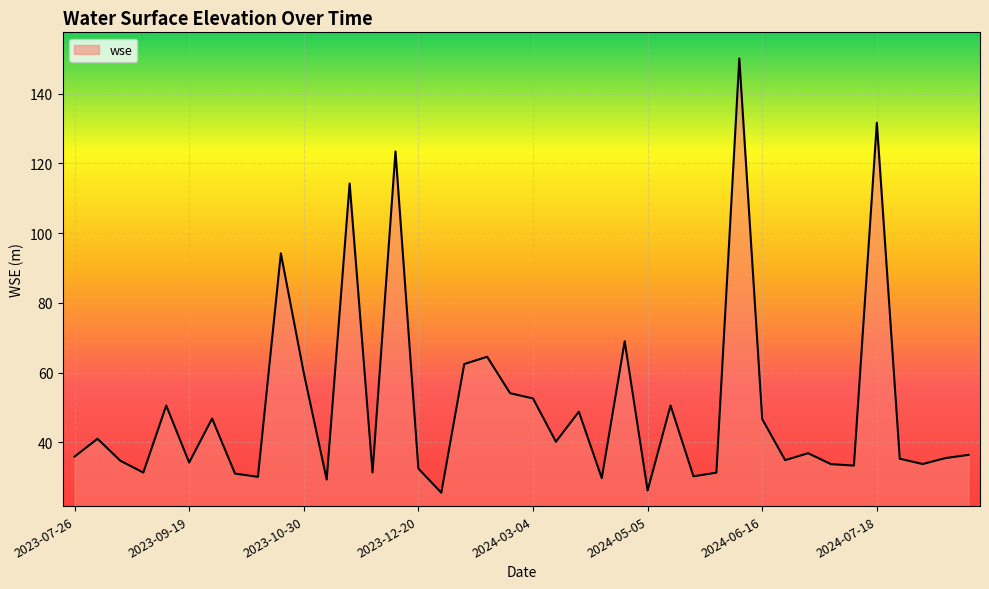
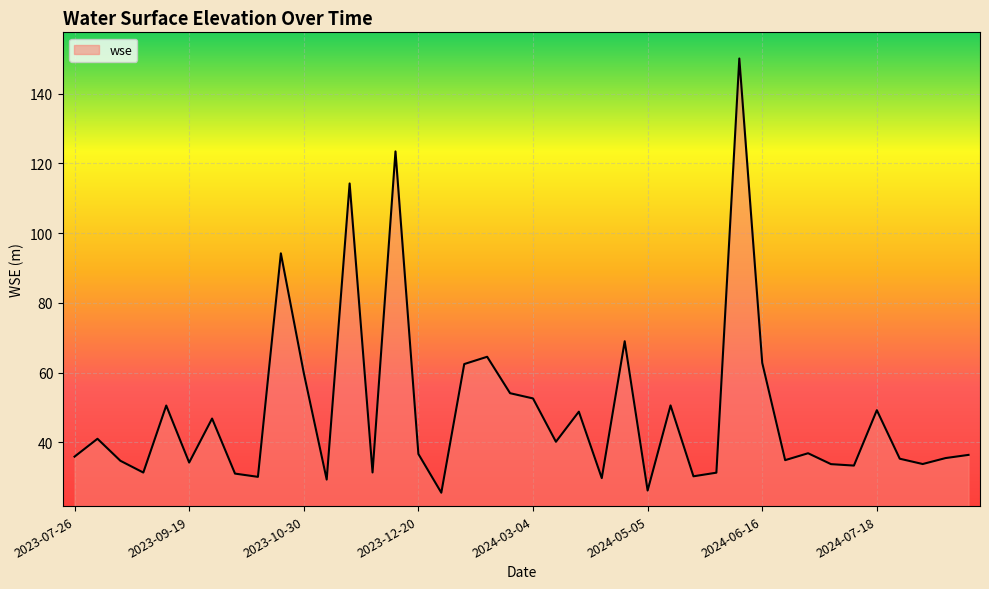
  {
    "2023-07-26": 36,
    "2023-09-19": 34,
    "2023-10-30": 60,
-   "2023-12-20": 32,
+   "2023-12-20": 37,
    "2024-03-04": 53,
    "2024-05-05": 26,
-   "2024-06-16": 47,
-   "2024-07-18": 132
+   "2024-06-16": 63,
+   "2024-07-18": 49
  }
